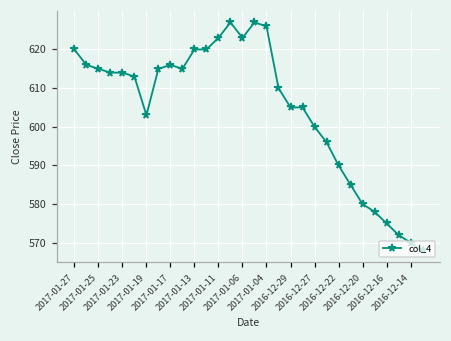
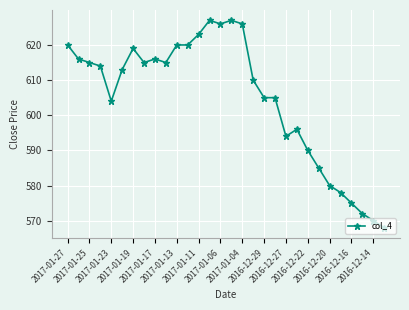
  {
    "2017-01-27": 620,
    "2017-01-25": 615,
-   "2017-01-23": 614,
-   "2017-01-19": 603,
+   "2017-01-23": 604,
+   "2017-01-19": 619,
    "2017-01-17": 616,
    "2017-01-13": 620,
    "2017-01-11": 623,
-   "2017-01-06": 623,
+   "2017-01-06": 626,
    "2017-01-04": 626,
    "2016-12-29": 605,
-   "2016-12-27": 600,
+   "2016-12-27": 594,
    "2016-12-22": 590,
    "2016-12-20": 580,
    "2016-12-16": 575
  }
